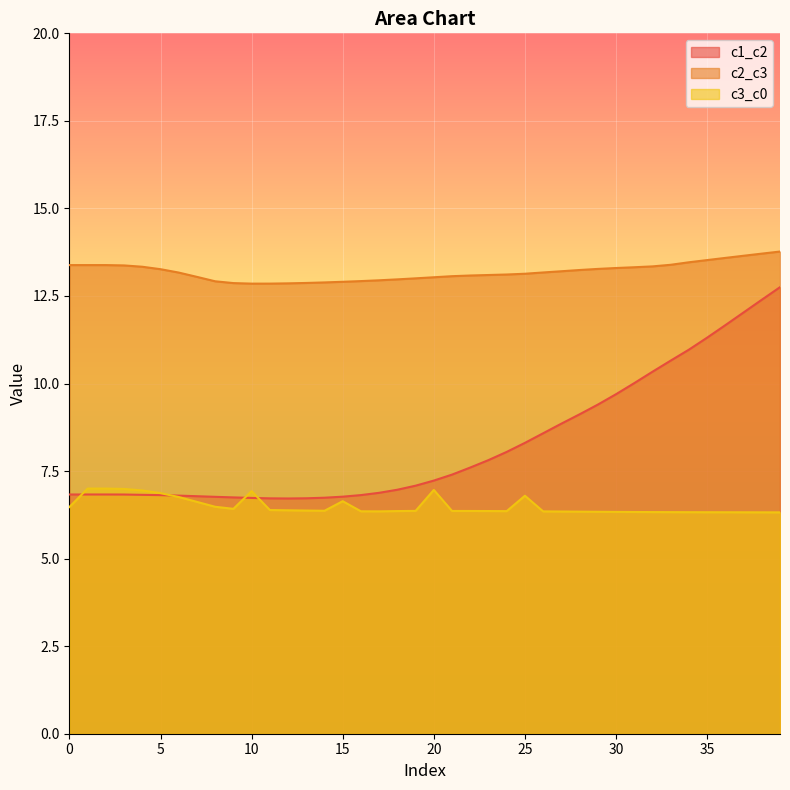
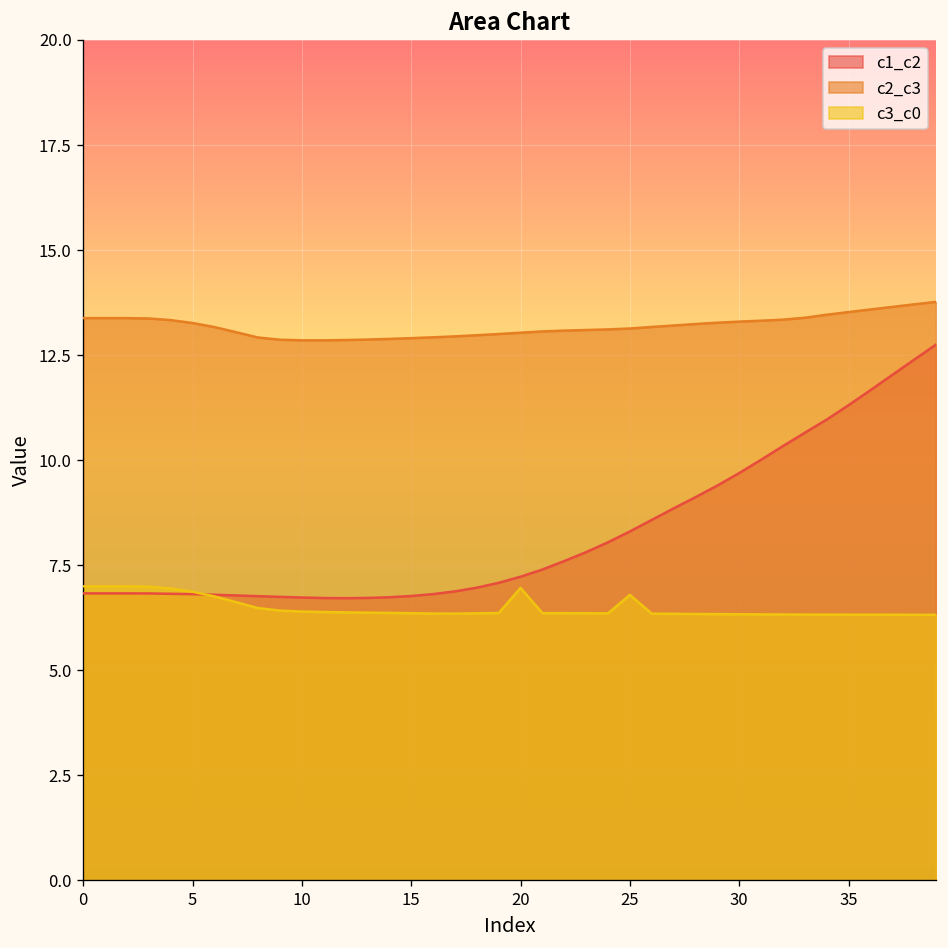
  {
    "c3_c0": {
-     "0": 6.5,
-     "10": 6.9,
-     "15": 6.6,
+     "0": 7.0,
+     "10": 6.4,
+     "15": 6.4,
      "20": 7.0,
      "25": 6.8,
      "30": 6.3,
      "35": 6.3
    }
  }
